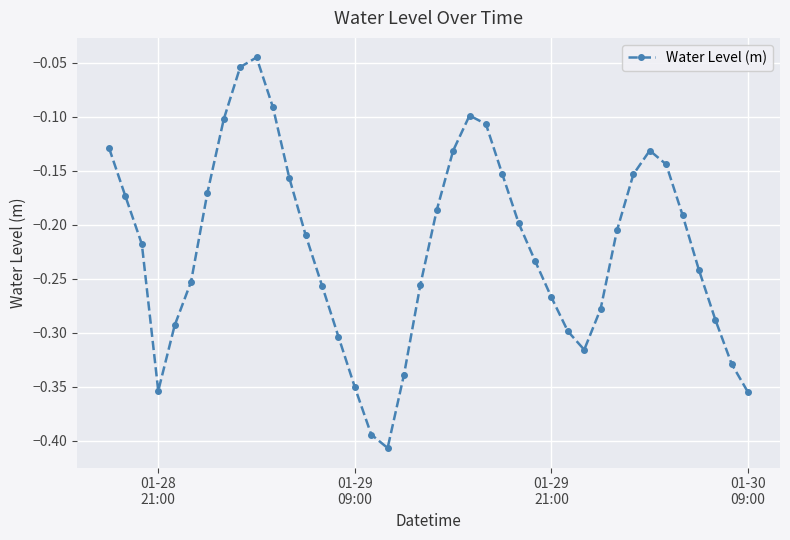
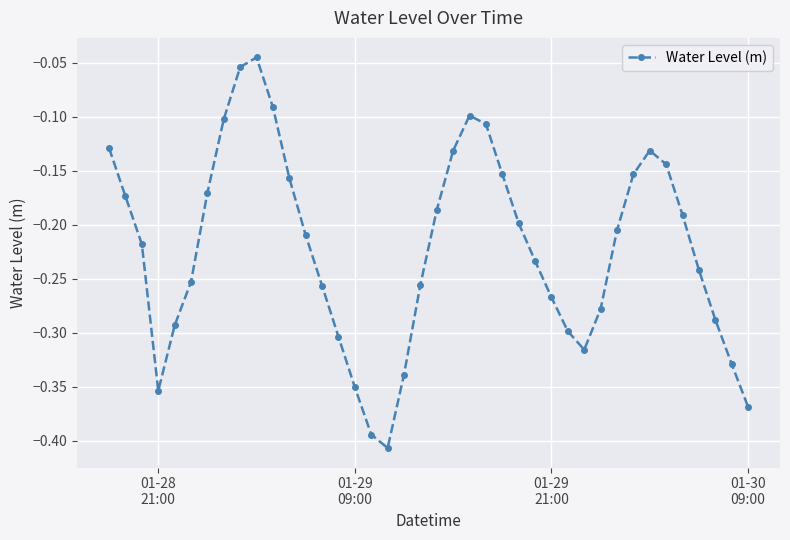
  {
    "01-28 21:00": -0.354,
    "01-29 09:00": -0.350,
    "01-29 21:00": -0.267,
-   "01-30 09:00": -0.355
+   "01-30 09:00": -0.368
  }
